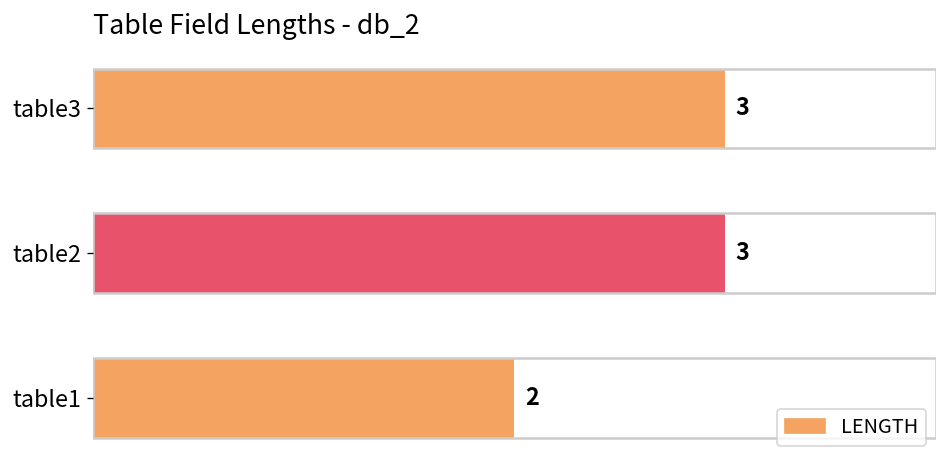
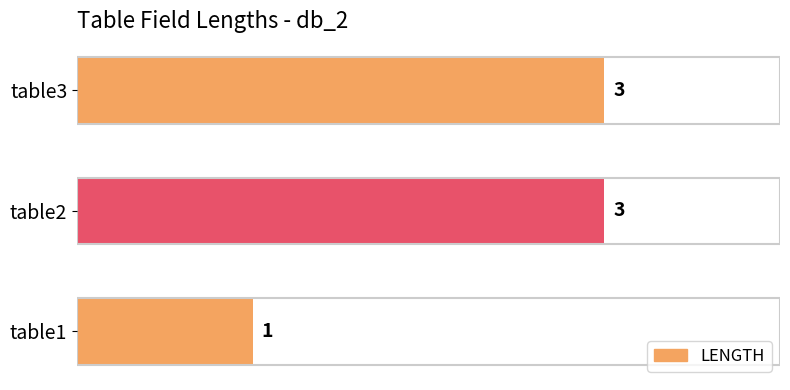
  {
    "table3": 3,
    "table2": 3,
-   "table1": 2
+   "table1": 1
  }
